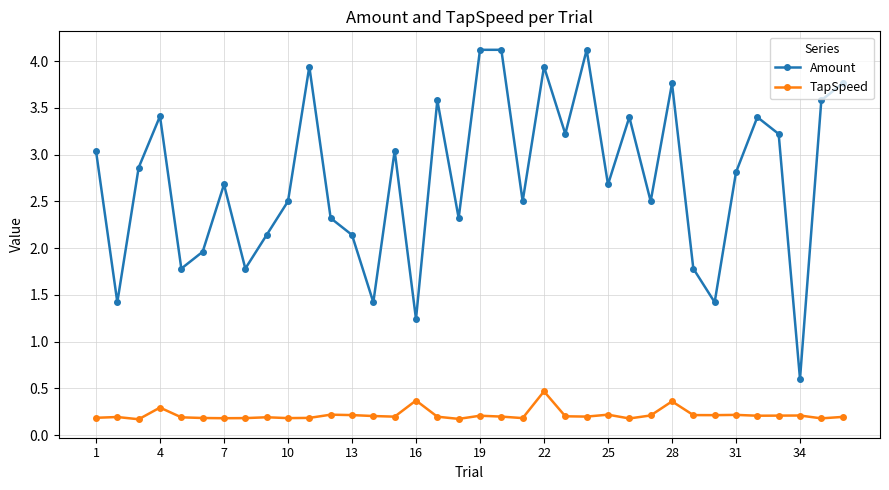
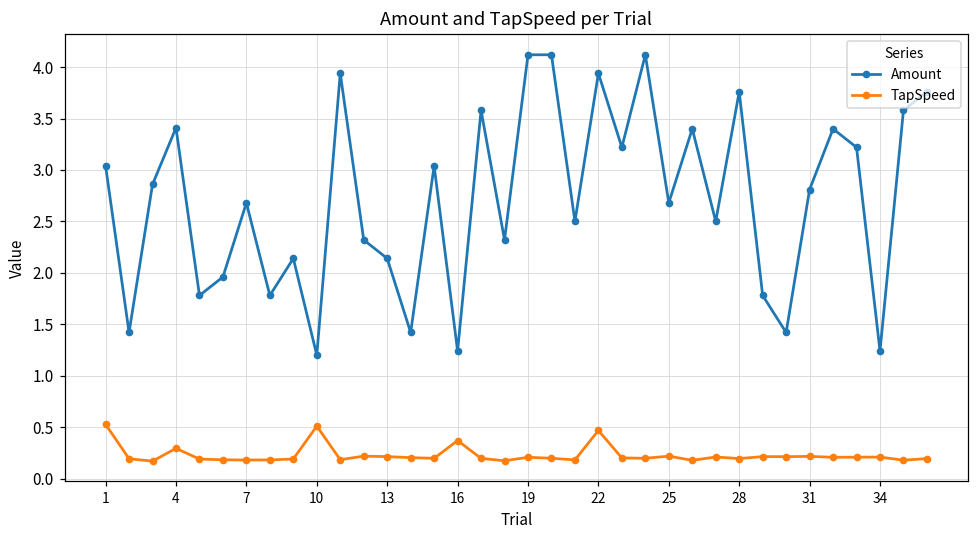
  {
    "Amount": {
      "1": 3.0,
      "4": 3.4,
      "7": 2.7,
-     "10": 2.5,
+     "10": 1.2,
      "13": 2.1,
      "16": 1.2,
      "19": 4.1,
      "22": 3.9,
      "25": 2.7,
      "28": 3.8,
      "31": 2.8,
-     "34": 0.6
+     "34": 1.2
    },
    "TapSpeed": {
-     "1": 0.2,
+     "1": 0.5,
      "4": 0.3,
      "7": 0.2,
-     "10": 0.2,
+     "10": 0.5,
      "13": 0.2,
      "16": 0.4,
      "19": 0.2,
      "22": 0.5,
      "25": 0.2,
-     "28": 0.4,
+     "28": 0.2,
      "31": 0.2,
      "34": 0.2
    }
  }
